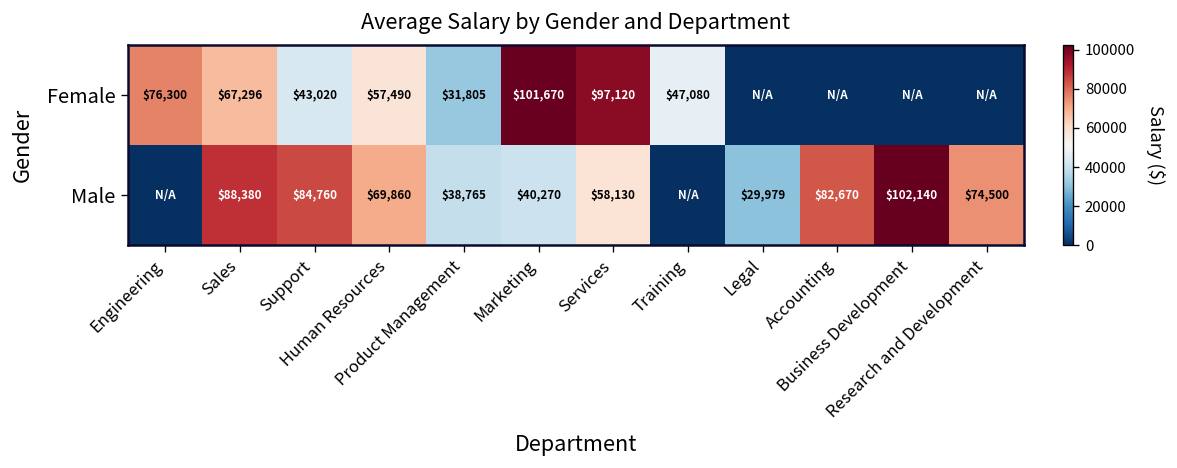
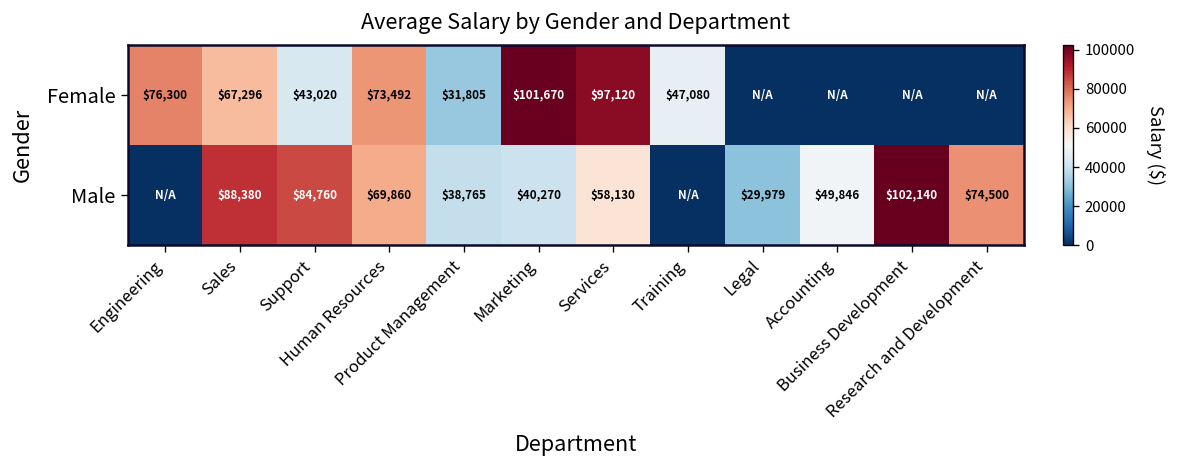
  {
    "Female": {
      "Engineering": "$76,300",
      "Sales": "$67,296",
      "Support": "$43,020",
-     "Human Resources": "$57,490",
+     "Human Resources": "$73,492",
      "Product Management": "$31,805",
      "Marketing": "$101,670",
      "Services": "$97,120",
      "Training": "$47,080"
    },
    "Male": {
      "Sales": "$88,380",
      "Support": "$84,760",
      "Human Resources": "$69,860",
      "Product Management": "$38,765",
      "Marketing": "$40,270",
      "Services": "$58,130",
      "Legal": "$29,979",
-     "Accounting": "$82,670",
+     "Accounting": "$49,846",
      "Business Development": "$102,140",
      "Research and Development": "$74,500"
    }
  }
